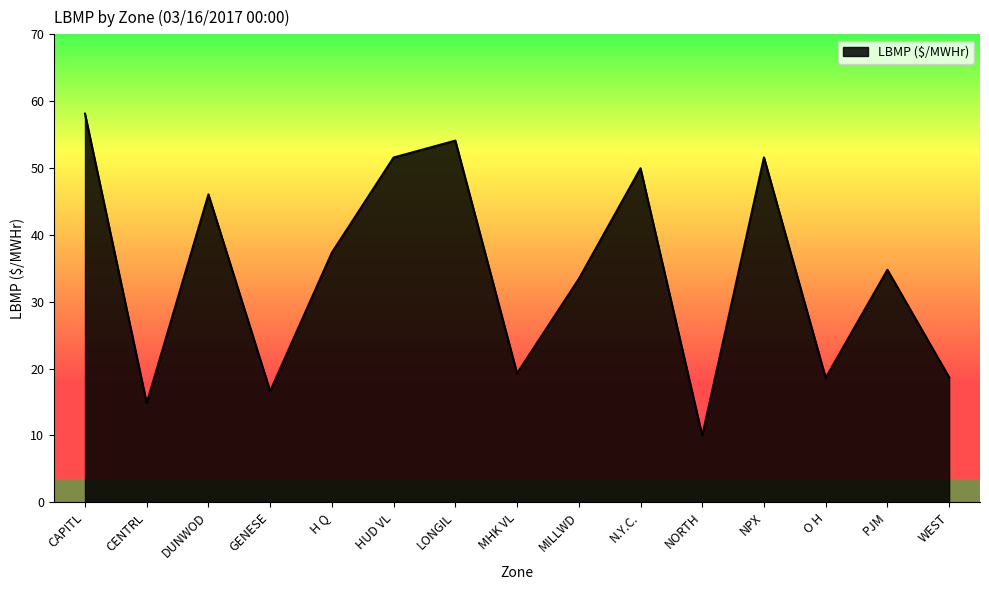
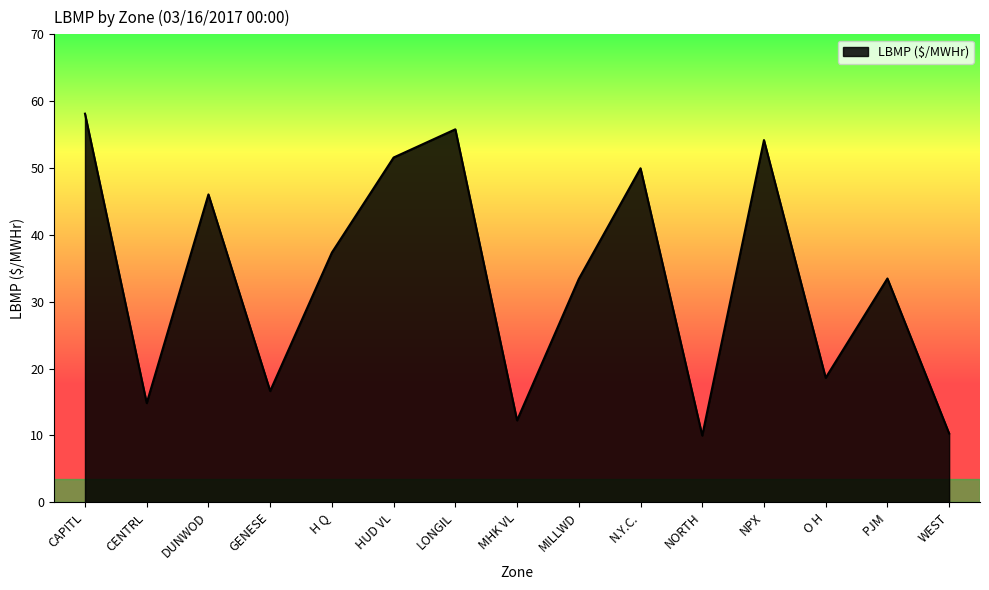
  {
    "CAPITL": 58,
    "CENTRL": 15,
    "DUNWOD": 46,
    "GENESE": 17,
    "H Q": 37,
    "HUD VL": 52,
-   "LONGIL": 54,
-   "MHK VL": 19,
+   "LONGIL": 56,
+   "MHK VL": 12,
    "MILLWD": 33,
    "N.Y.C.": 50,
    "NORTH": 10,
-   "NPX": 52,
+   "NPX": 54,
    "O H": 19,
-   "PJM": 35,
-   "WEST": 19
+   "PJM": 33,
+   "WEST": 10
  }
